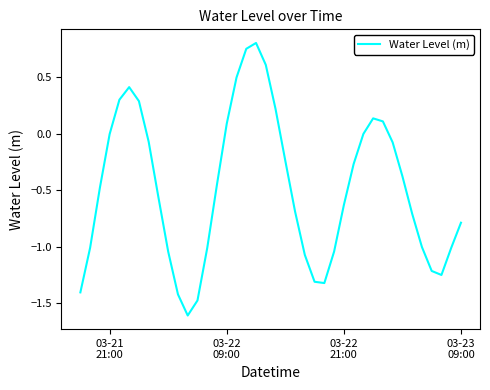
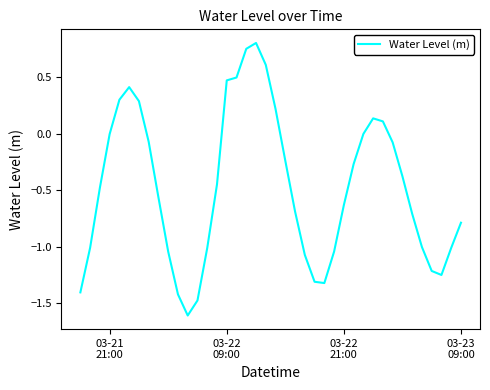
  {
    "03-21 21:00": 0.00,
-   "03-22 09:00": 0.09,
+   "03-22 09:00": 0.47,
    "03-22 21:00": -0.63,
    "03-23 09:00": -0.79
  }
